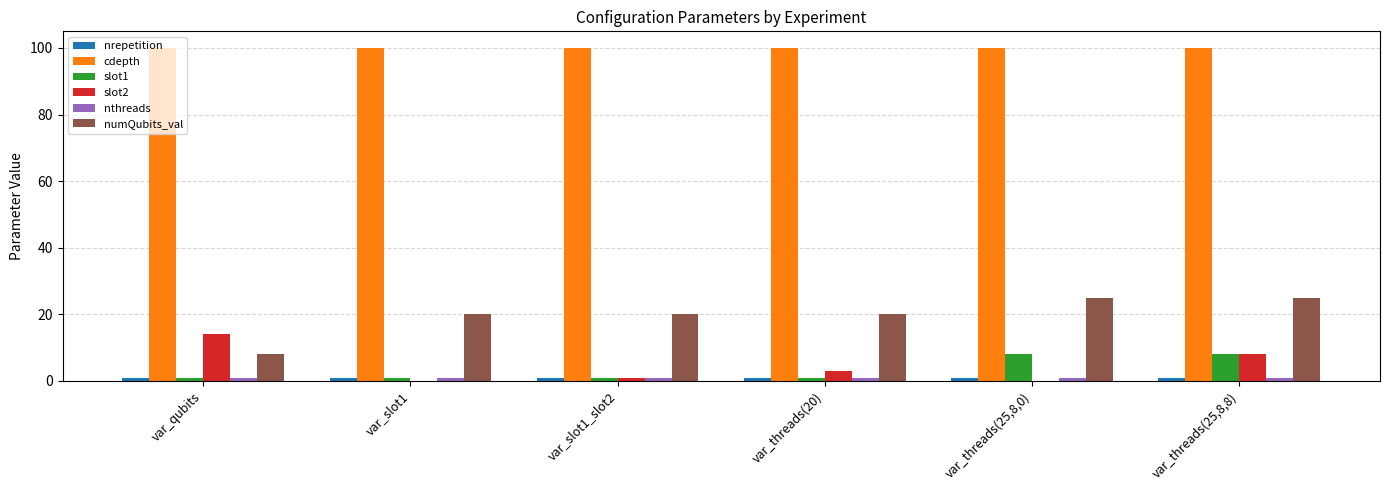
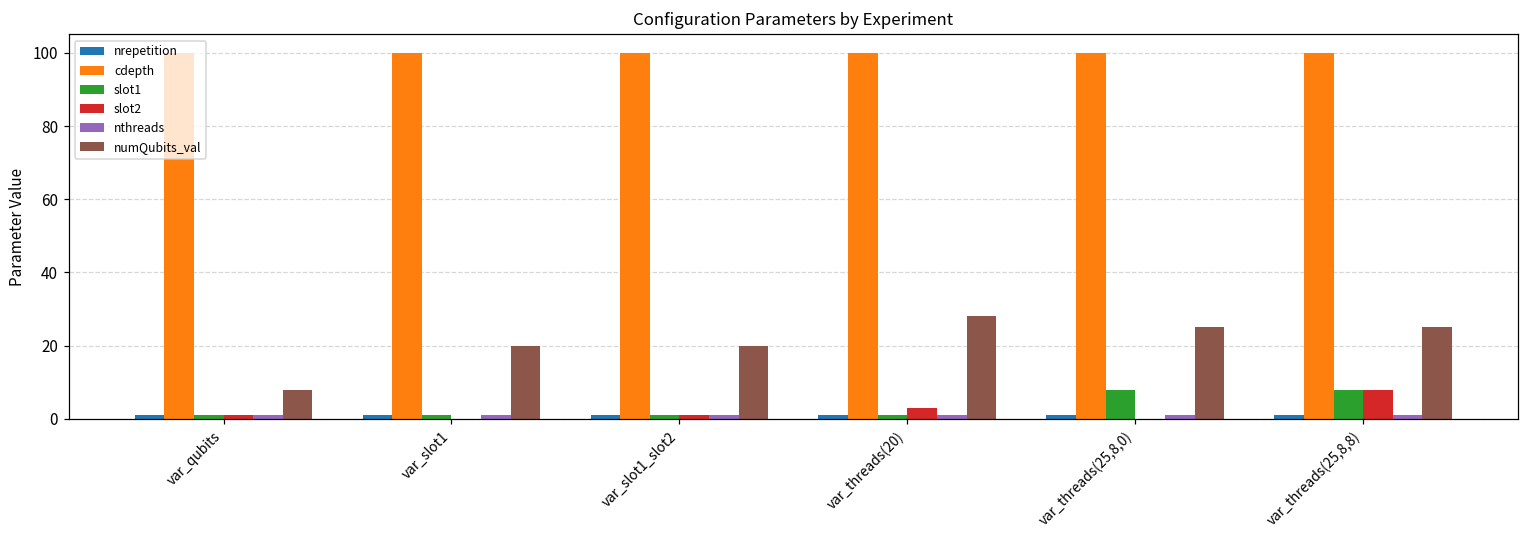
  {
    "nrepetition": {
      "var_qubits": 1,
      "var_slot1": 1,
      "var_slot1_slot2": 1,
      "var_threads(20)": 1,
      "var_threads(25,8,0)": 1,
      "var_threads(25,8,8)": 1
    },
    "cdepth": {
      "var_slot1": 100,
      "var_slot1_slot2": 100,
      "var_threads(20)": 100,
      "var_threads(25,8,0)": 100,
      "var_threads(25,8,8)": 100
    },
    "slot1": {
      "var_qubits": 1,
      "var_slot1": 1,
      "var_slot1_slot2": 1,
      "var_threads(20)": 1,
      "var_threads(25,8,0)": 8,
      "var_threads(25,8,8)": 8
    },
    "slot2": {
-     "var_qubits": 14,
+     "var_qubits": 1,
      "var_slot1": 0,
      "var_slot1_slot2": 1,
      "var_threads(20)": 3,
      "var_threads(25,8,0)": 0,
      "var_threads(25,8,8)": 8
    },
    "nthreads": {
      "var_qubits": 1,
      "var_slot1": 1,
      "var_slot1_slot2": 1,
      "var_threads(20)": 1,
      "var_threads(25,8,0)": 1,
      "var_threads(25,8,8)": 1
    },
    "numQubits_val": {
      "var_qubits": 8,
      "var_slot1": 20,
      "var_slot1_slot2": 20,
-     "var_threads(20)": 20,
+     "var_threads(20)": 28,
      "var_threads(25,8,0)": 25,
      "var_threads(25,8,8)": 25
    }
  }
